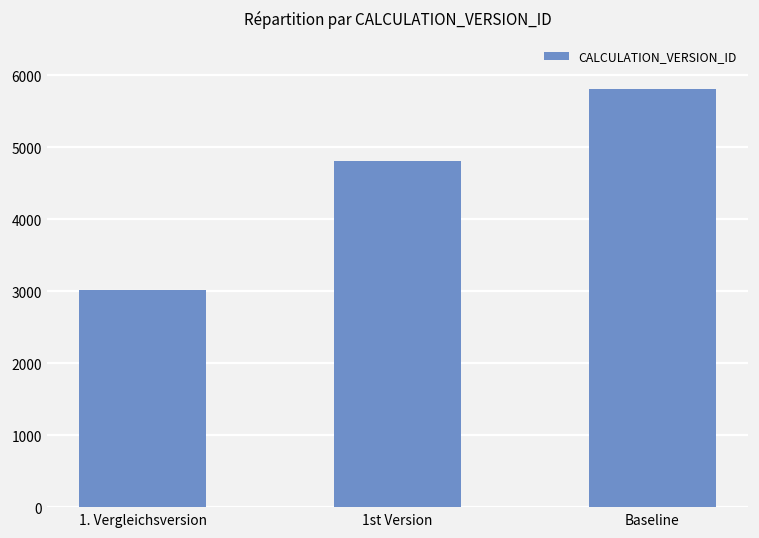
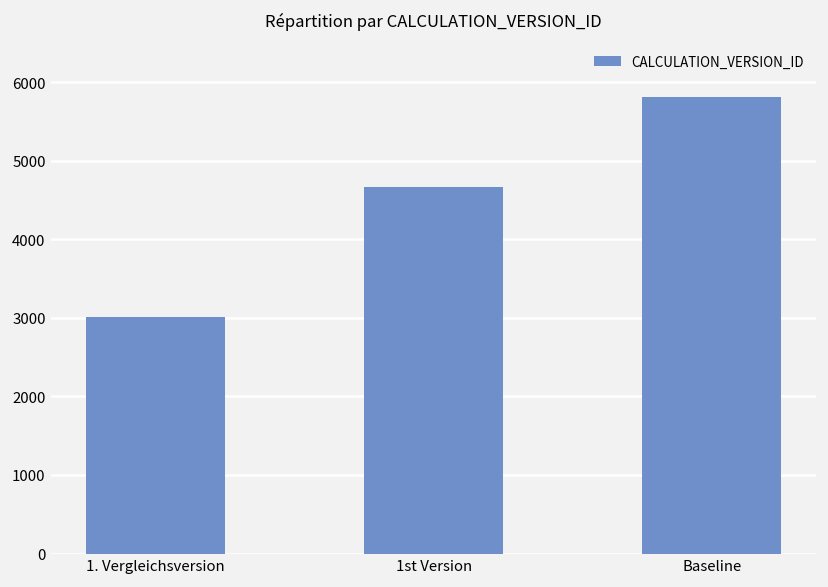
  {
    "1. Vergleichsversion": 3000,
-   "1st Version": 4800,
+   "1st Version": 4700,
    "Baseline": 5800
  }
